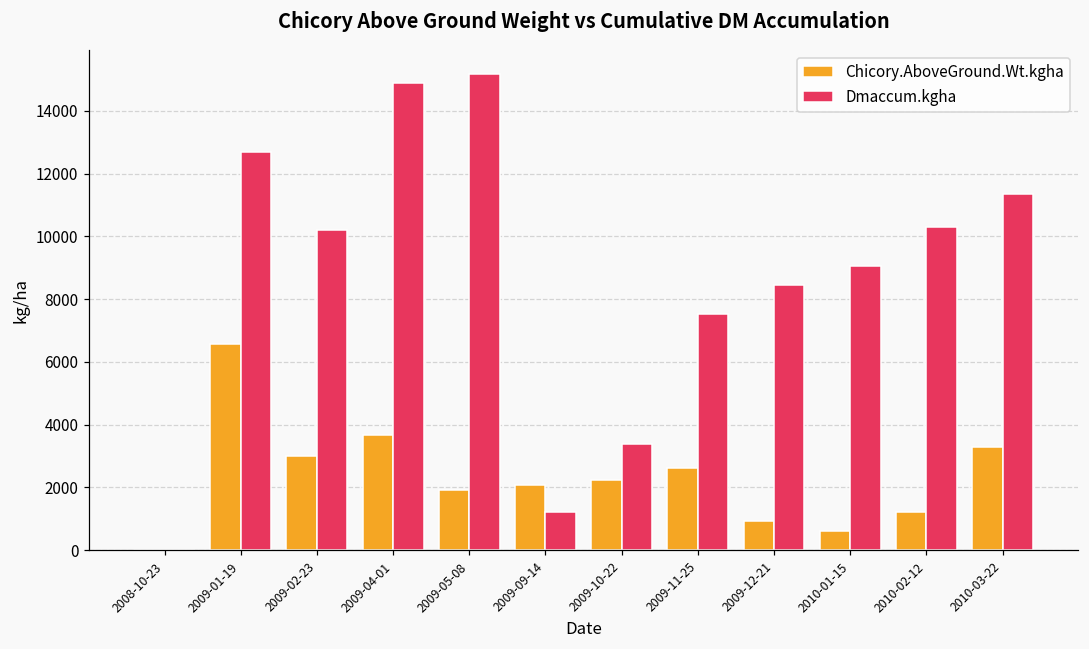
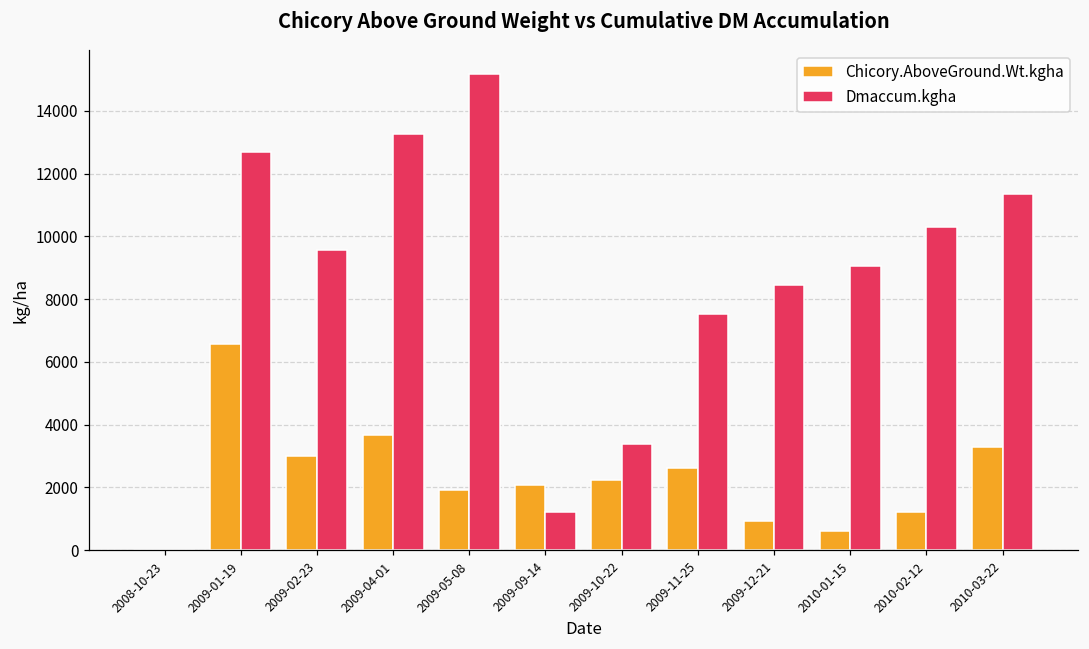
  {
    "Chicory.AboveGround.Wt.kgha": {
      "2008-10-23": 0,
      "2009-01-19": 6600,
      "2009-02-23": 3000,
      "2009-04-01": 3700,
      "2009-05-08": 1900,
      "2009-09-14": 2100,
      "2009-10-22": 2300,
      "2009-11-25": 2600,
      "2009-12-21": 900,
      "2010-01-15": 600,
      "2010-02-12": 1200,
      "2010-03-22": 3300
    },
    "Dmaccum.kgha": {
      "2008-10-23": 0,
      "2009-01-19": 12700,
-     "2009-02-23": 10200,
-     "2009-04-01": 14900,
+     "2009-02-23": 9600,
+     "2009-04-01": 13300,
      "2009-05-08": 15200,
      "2009-09-14": 1200,
      "2009-10-22": 3400,
      "2009-11-25": 7500,
      "2009-12-21": 8500,
      "2010-01-15": 9100,
      "2010-02-12": 10300,
      "2010-03-22": 11400
    }
  }
